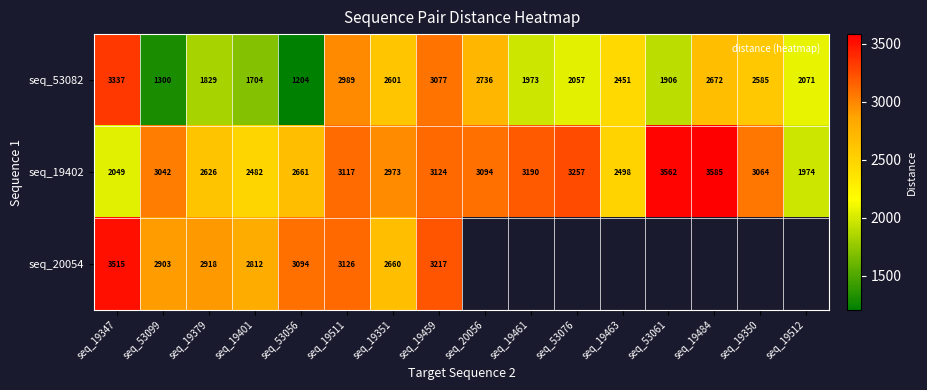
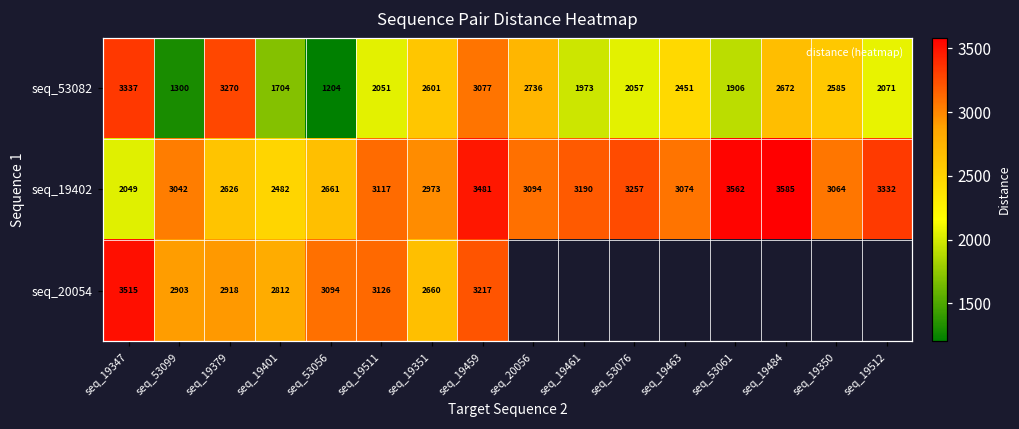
  {
    "seq_53082": {
      "seq_19347": 3337,
      "seq_53099": 1300,
-     "seq_19379": 1829,
+     "seq_19379": 3270,
      "seq_19401": 1704,
      "seq_53056": 1204,
-     "seq_19511": 2989,
+     "seq_19511": 2051,
      "seq_19351": 2601,
      "seq_19459": 3077,
      "seq_20056": 2736,
      "seq_19461": 1973,
      "seq_53076": 2057,
      "seq_19463": 2451,
      "seq_53061": 1906,
      "seq_19484": 2672,
      "seq_19350": 2585,
      "seq_19512": 2071
    },
    "seq_19402": {
      "seq_19347": 2049,
      "seq_53099": 3042,
      "seq_19379": 2626,
      "seq_19401": 2482,
      "seq_53056": 2661,
      "seq_19511": 3117,
      "seq_19351": 2973,
-     "seq_19459": 3124,
+     "seq_19459": 3481,
      "seq_20056": 3094,
      "seq_19461": 3190,
      "seq_53076": 3257,
-     "seq_19463": 2498,
+     "seq_19463": 3074,
      "seq_53061": 3562,
      "seq_19484": 3585,
      "seq_19350": 3064,
-     "seq_19512": 1974
+     "seq_19512": 3332
    },
    "seq_20054": {
      "seq_19347": 3515,
      "seq_53099": 2903,
      "seq_19379": 2918,
      "seq_19401": 2812,
      "seq_53056": 3094,
      "seq_19511": 3126,
      "seq_19351": 2660,
      "seq_19459": 3217
    }
  }
